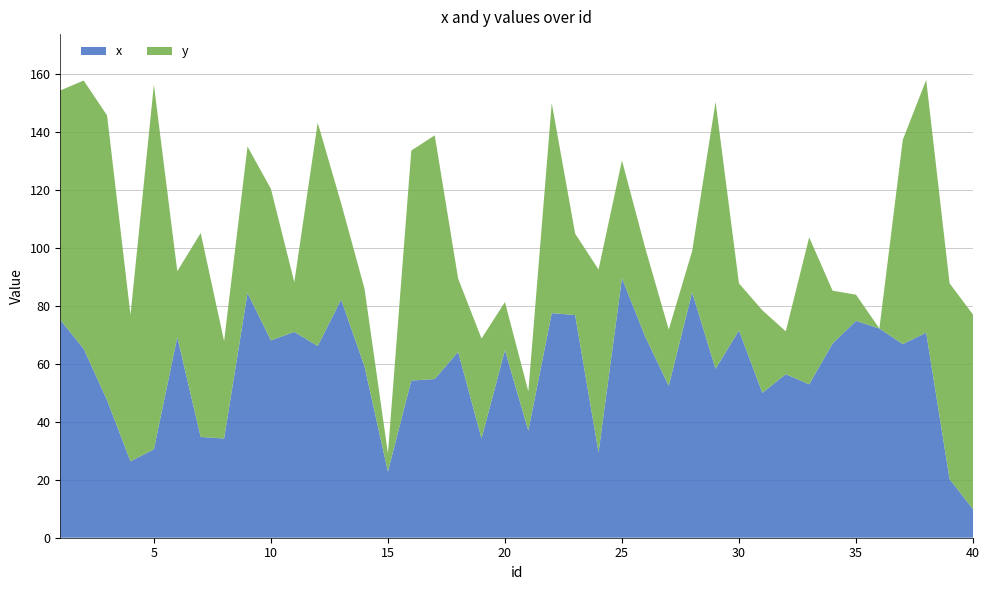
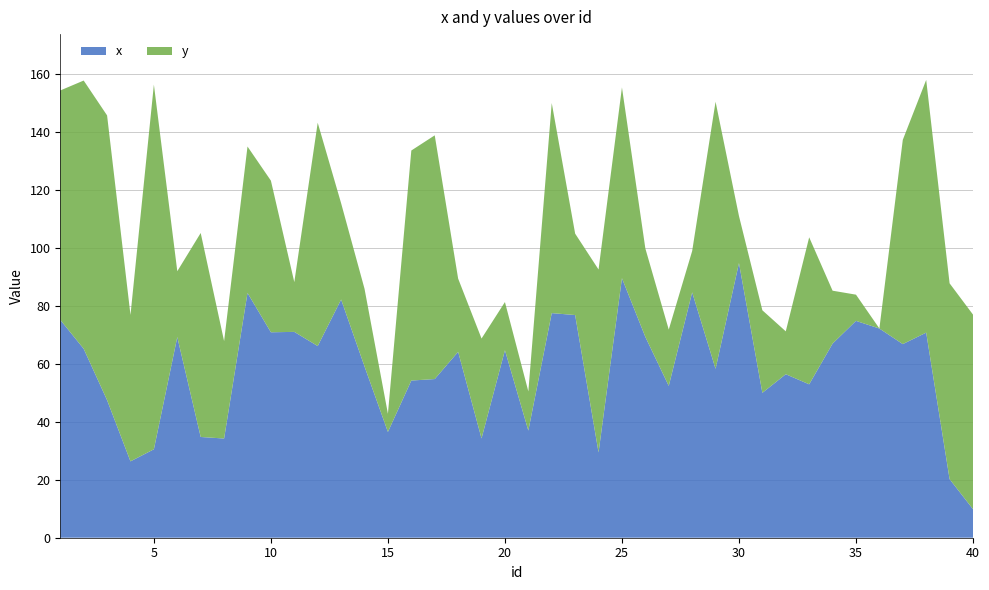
  {
    "x": {
      "5": 31,
-     "10": 68,
-     "15": 23,
+     "10": 71,
+     "15": 36,
      "20": 65,
      "25": 89,
-     "30": 71,
+     "30": 95,
      "35": 75,
      "40": 10
    },
    "y": {
      "5": 126,
      "10": 52,
      "15": 6,
      "20": 17,
-     "25": 41,
+     "25": 66,
      "30": 16,
      "35": 9,
      "40": 67
    }
  }
